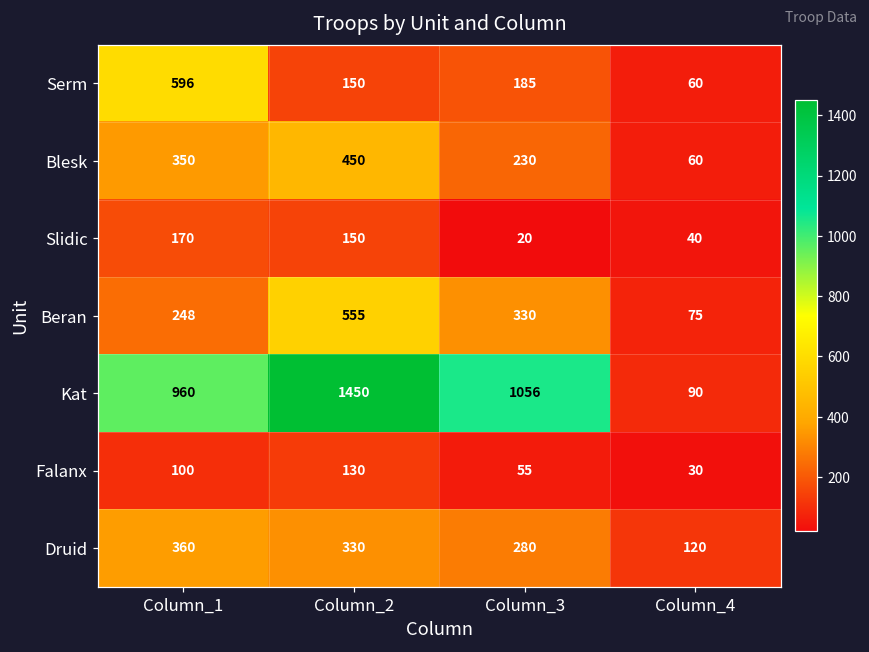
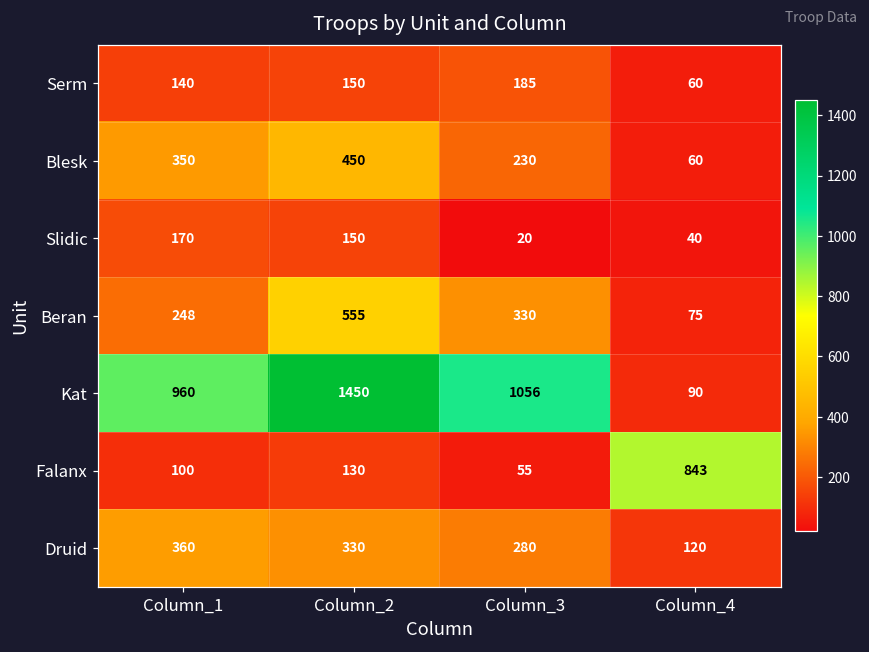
  {
    "Serm": {
-     "Column_1": 596,
+     "Column_1": 140,
      "Column_2": 150,
      "Column_3": 185,
      "Column_4": 60
    },
    "Blesk": {
      "Column_1": 350,
      "Column_2": 450,
      "Column_3": 230,
      "Column_4": 60
    },
    "Slidic": {
      "Column_1": 170,
      "Column_2": 150,
      "Column_3": 20,
      "Column_4": 40
    },
    "Beran": {
      "Column_1": 248,
      "Column_2": 555,
      "Column_3": 330,
      "Column_4": 75
    },
    "Kat": {
      "Column_1": 960,
      "Column_2": 1450,
      "Column_3": 1056,
      "Column_4": 90
    },
    "Falanx": {
      "Column_1": 100,
      "Column_2": 130,
      "Column_3": 55,
-     "Column_4": 30
+     "Column_4": 843
    },
    "Druid": {
      "Column_1": 360,
      "Column_2": 330,
      "Column_3": 280,
      "Column_4": 120
    }
  }
